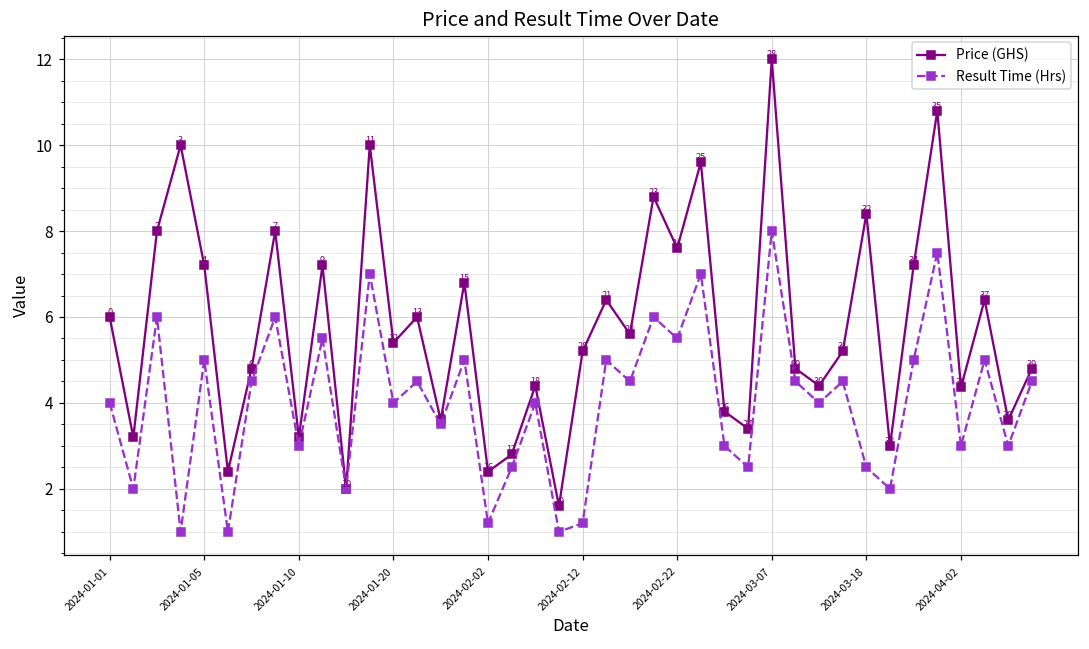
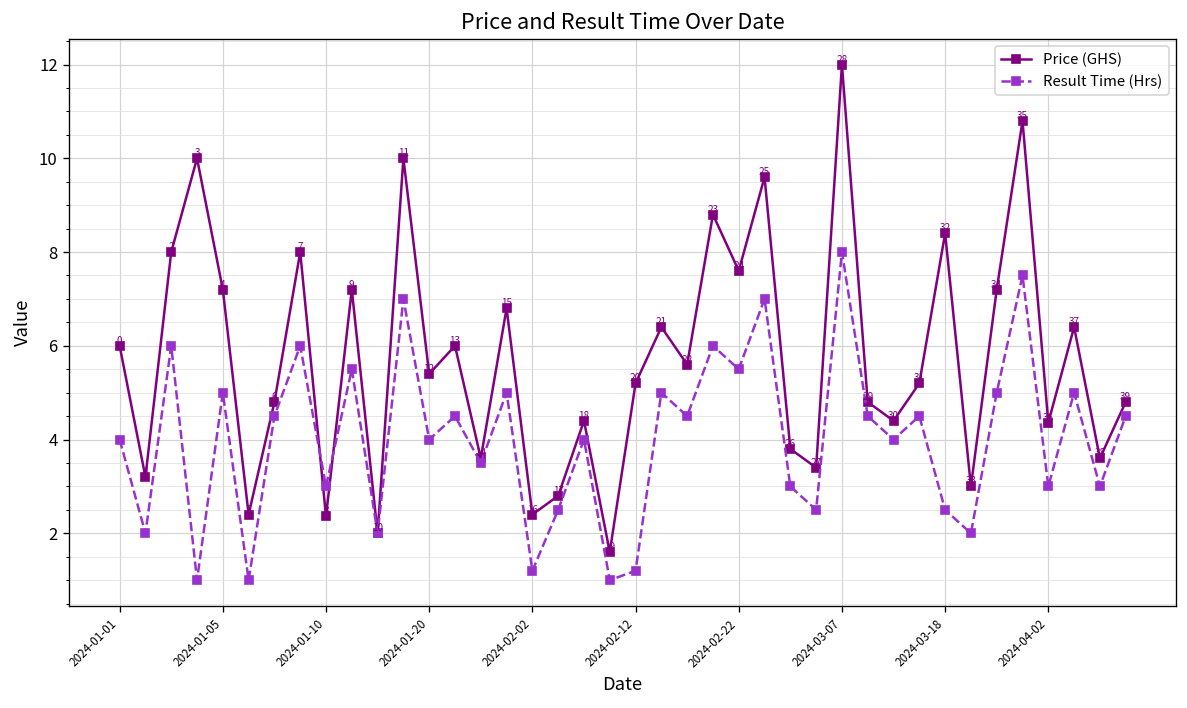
  {
    "Price (GHS)": {
-     "2024-01-10": 3.2
+     "2024-01-10": 2.4
    },
    "Result Time (Hrs)": {
      "2024-01-01": 4.0,
      "2024-01-10": 3.0,
      "2024-01-20": 4.0,
      "2024-02-02": 1.2,
      "2024-02-12": 1.2,
      "2024-02-22": 5.5,
      "2024-03-07": 8.0,
      "2024-03-18": 2.5,
      "2024-04-02": 3.0
    }
  }
